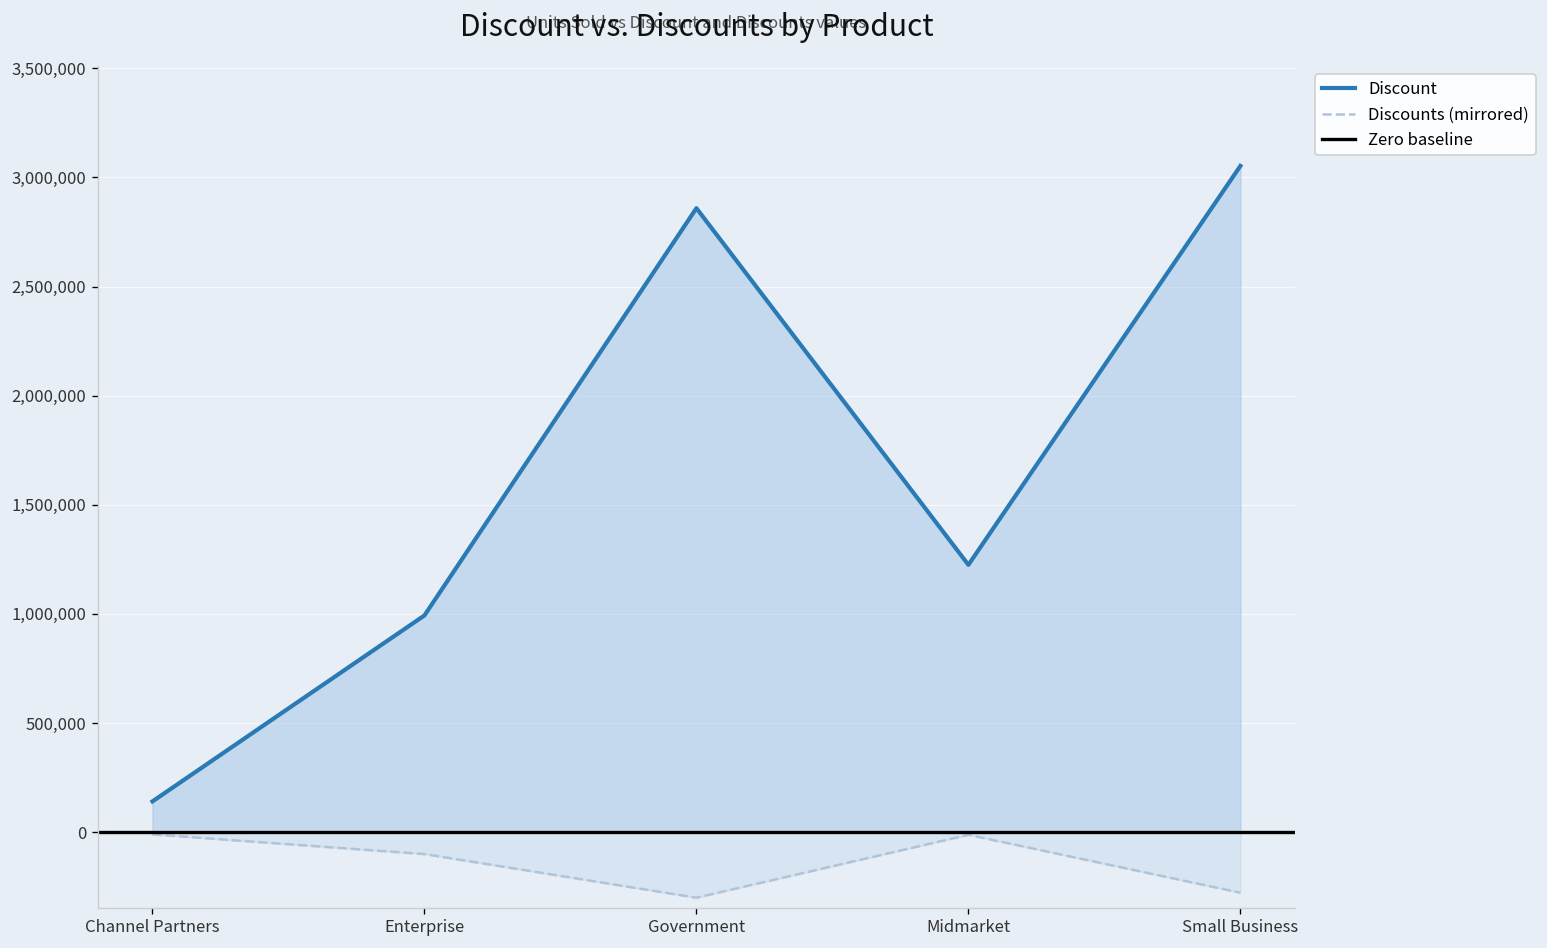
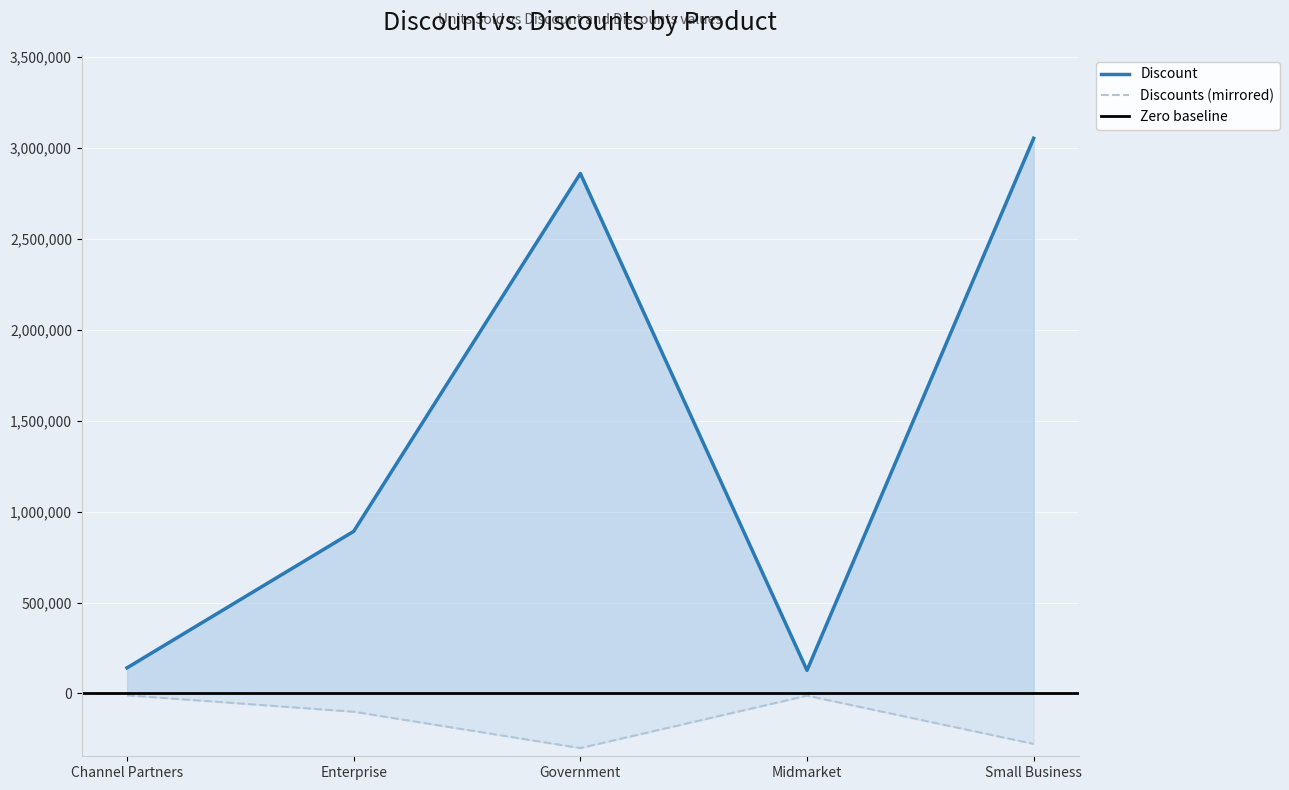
  {
    "Discount": {
      "Channel Partners": "140,000",
-     "Enterprise": "990,000",
+     "Enterprise": "890,000",
      "Government": "2,860,000",
-     "Midmarket": "1,220,000",
+     "Midmarket": "130,000",
      "Small Business": "3,050,000"
    }
  }
